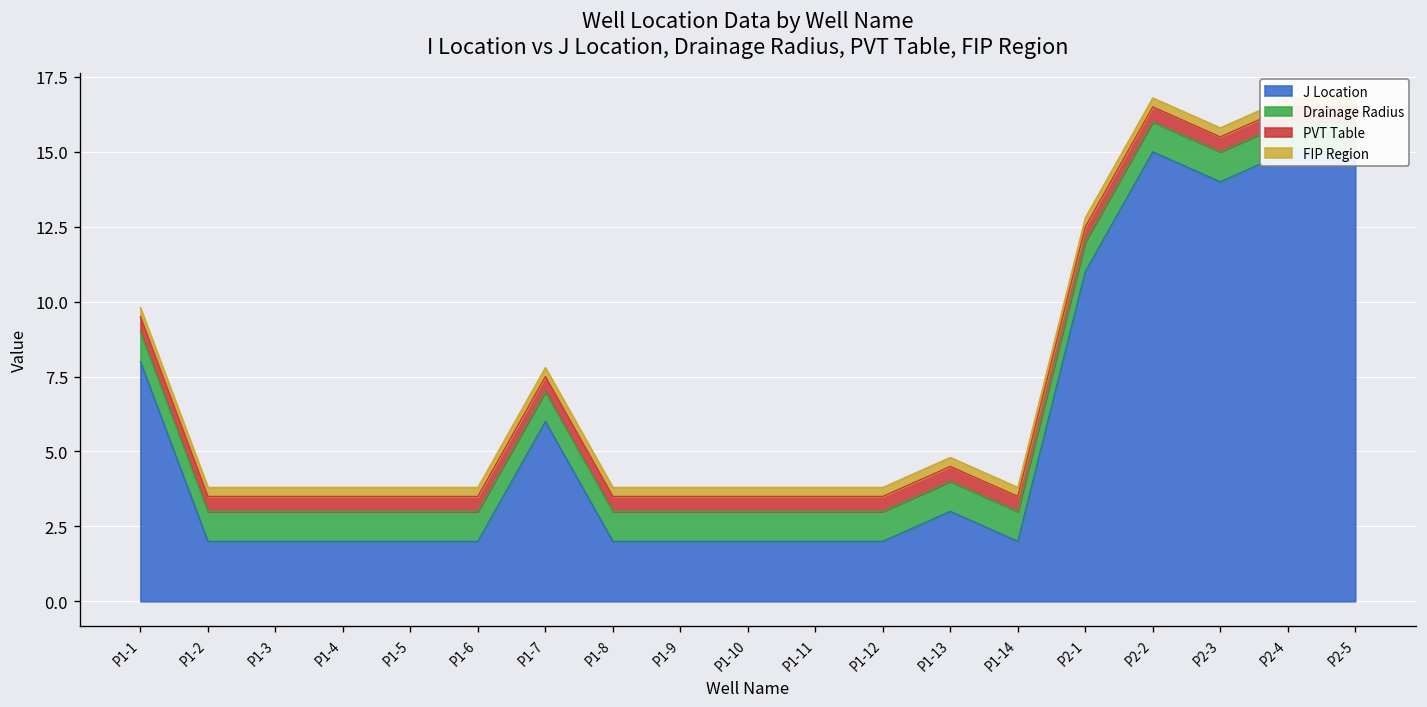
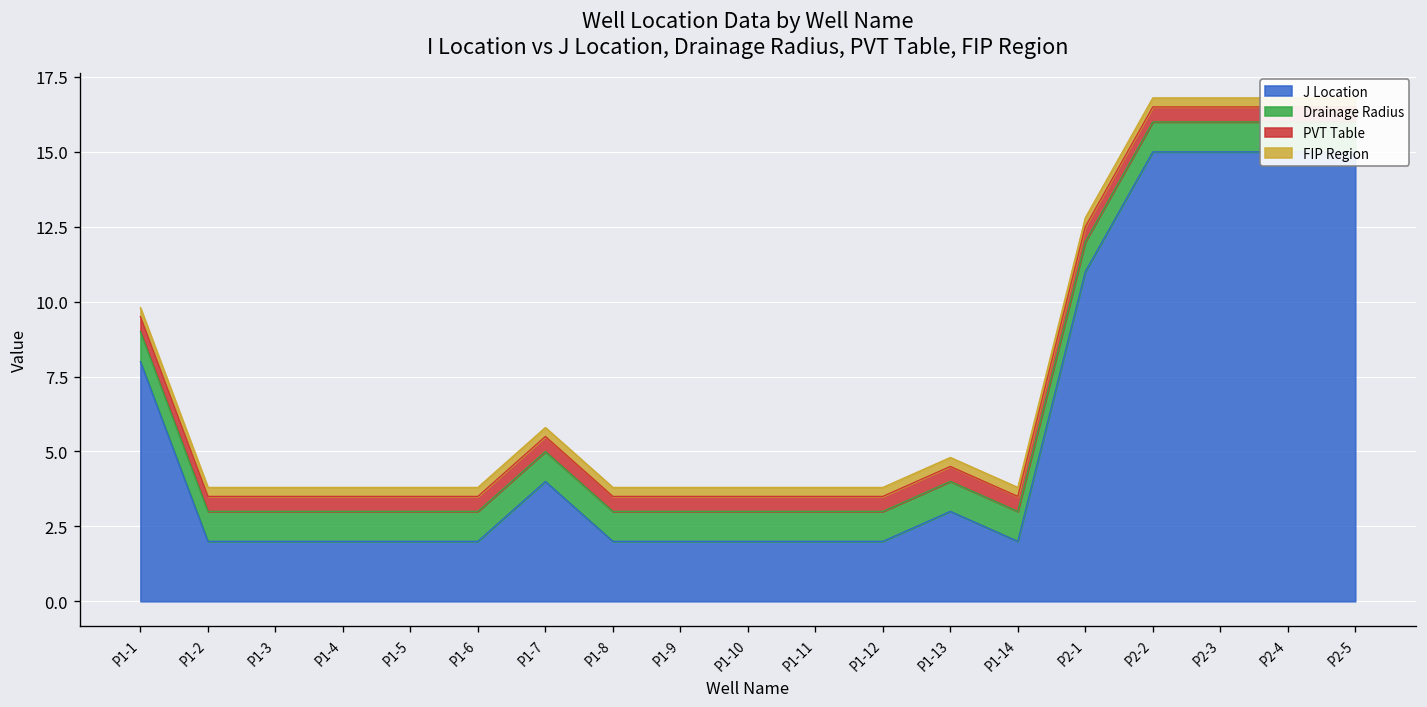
  {
    "J Location": {
      "P1-1": 8,
      "P1-2": 2,
      "P1-3": 2,
      "P1-4": 2,
      "P1-5": 2,
      "P1-6": 2,
-     "P1-7": 6,
+     "P1-7": 4,
      "P1-8": 2,
      "P1-9": 2,
      "P1-10": 2,
      "P1-11": 2,
      "P1-12": 2,
      "P1-13": 3,
      "P1-14": 2,
      "P2-1": 11,
      "P2-2": 15,
-     "P2-3": 14
+     "P2-3": 15
    },
    "Drainage Radius": {
      "P1-1": 9,
      "P1-2": 3,
      "P1-3": 3,
      "P1-4": 3,
      "P1-5": 3,
      "P1-6": 3,
      "P1-8": 3,
      "P1-9": 3,
      "P1-10": 3,
      "P1-11": 3,
      "P1-12": 3,
      "P1-13": 4,
      "P1-14": 3,
      "P2-1": 12,
      "P2-2": 16
    },
    "PVT Table": {
      "P1-1": 0.5,
      "P1-2": 0.5,
      "P1-3": 0.5,
      "P1-4": 0.5,
      "P1-5": 0.5,
      "P1-6": 0.5,
      "P1-7": 0.5,
      "P1-8": 0.5,
      "P1-9": 0.5,
      "P1-10": 0.5,
      "P1-11": 0.5,
      "P1-12": 0.5,
      "P1-13": 0.5,
      "P1-14": 0.5,
      "P2-1": 0.5,
      "P2-2": 0.5,
      "P2-3": 0.5
    },
    "FIP Region": {
      "P1-1": 0.3,
      "P1-2": 0.3,
      "P1-3": 0.3,
      "P1-4": 0.3,
      "P1-5": 0.3,
      "P1-6": 0.3,
      "P1-7": 0.3,
      "P1-8": 0.3,
      "P1-9": 0.3,
      "P1-10": 0.3,
      "P1-11": 0.3,
      "P1-12": 0.3,
      "P1-13": 0.3,
      "P1-14": 0.3,
      "P2-1": 0.3,
      "P2-2": 0.3,
      "P2-3": 0.3
    }
  }
